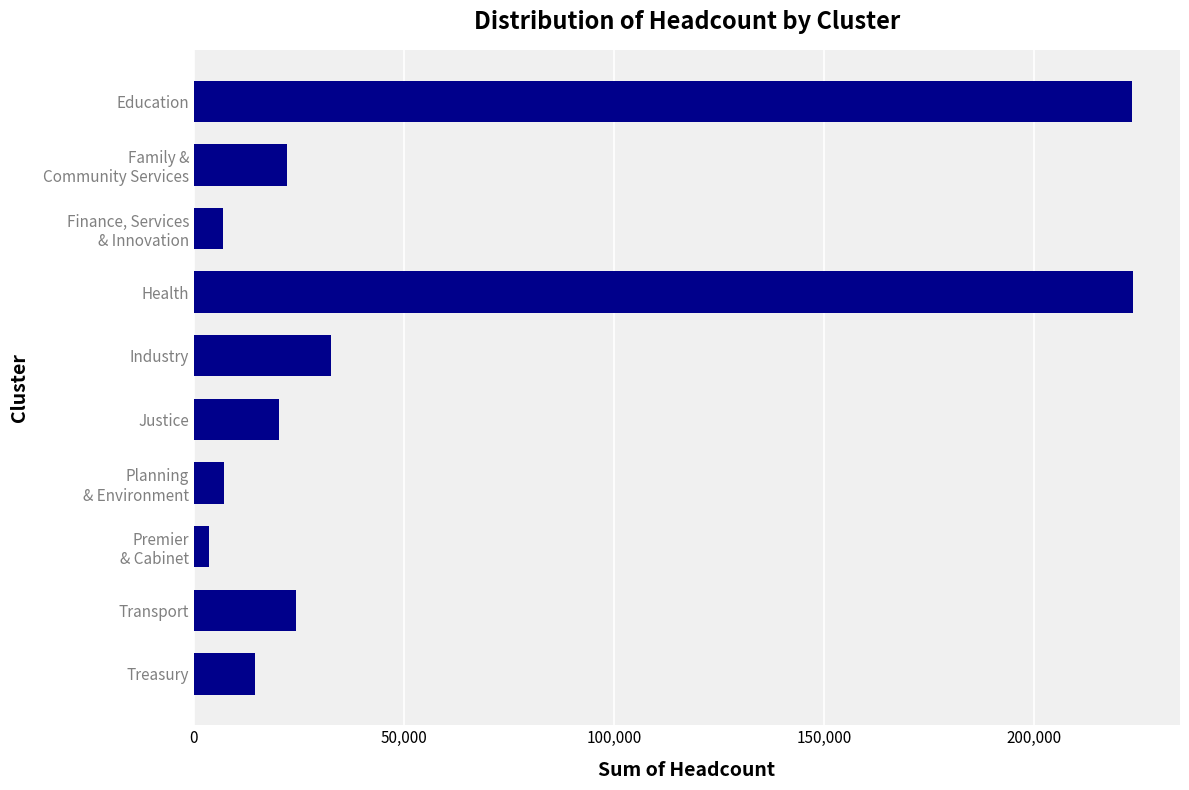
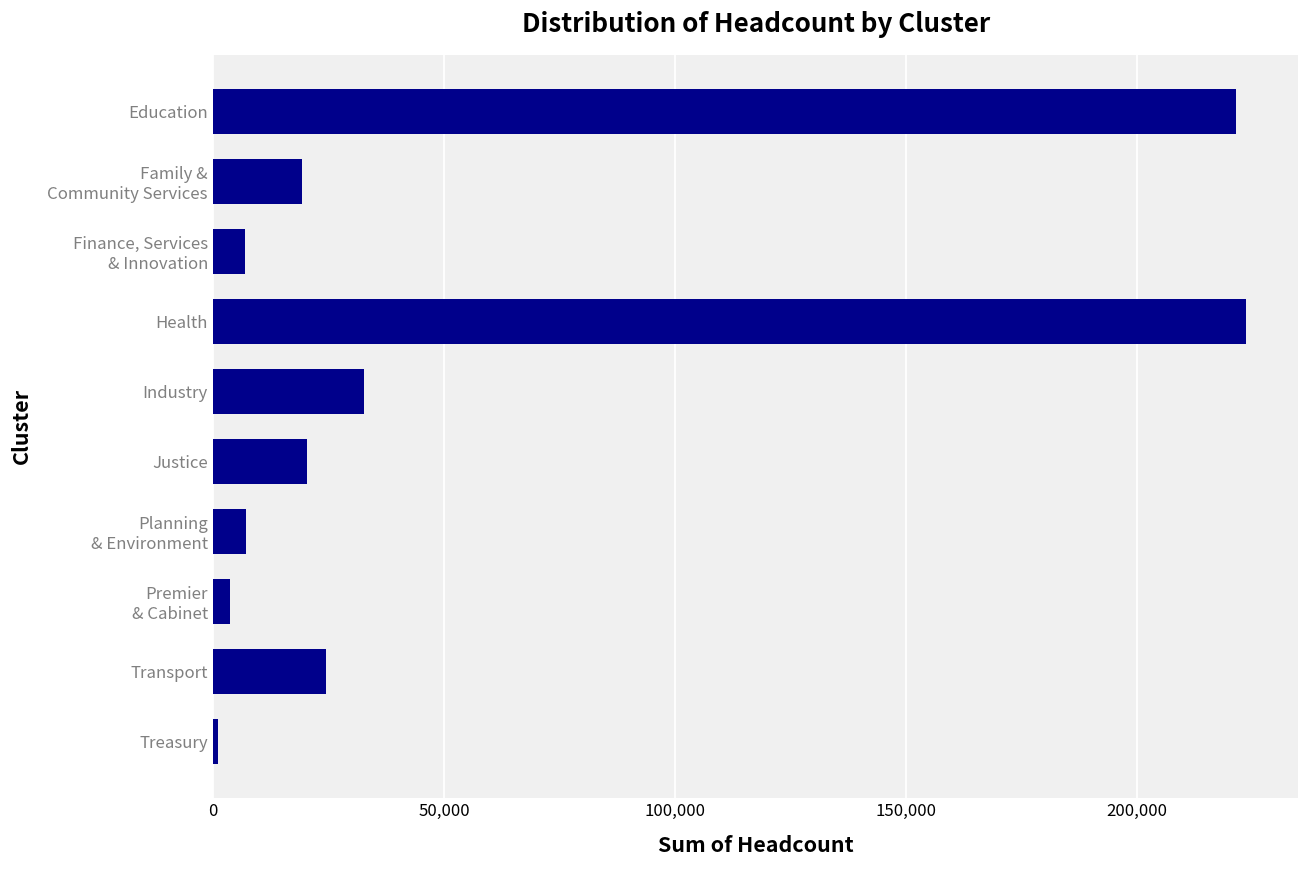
  {
-   "Education": "223,000",
-   "Family & Community Services": "22,000",
+   "Education": "221,000",
+   "Family & Community Services": "19,000",
    "Finance, Services & Innovation": "7,000",
    "Health": "224,000",
    "Industry": "33,000",
    "Justice": "20,000",
    "Planning & Environment": "7,000",
    "Premier & Cabinet": "4,000",
    "Transport": "24,000",
-   "Treasury": "15,000"
+   "Treasury": "1,000"
  }
